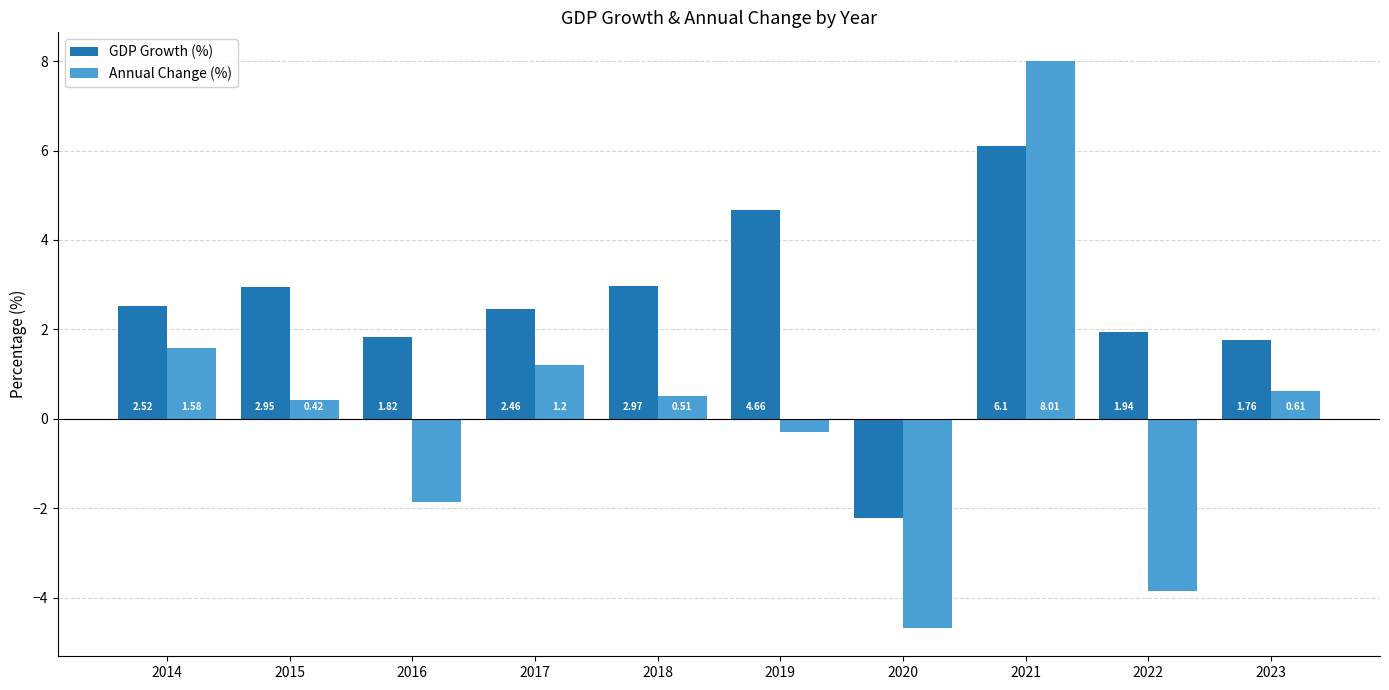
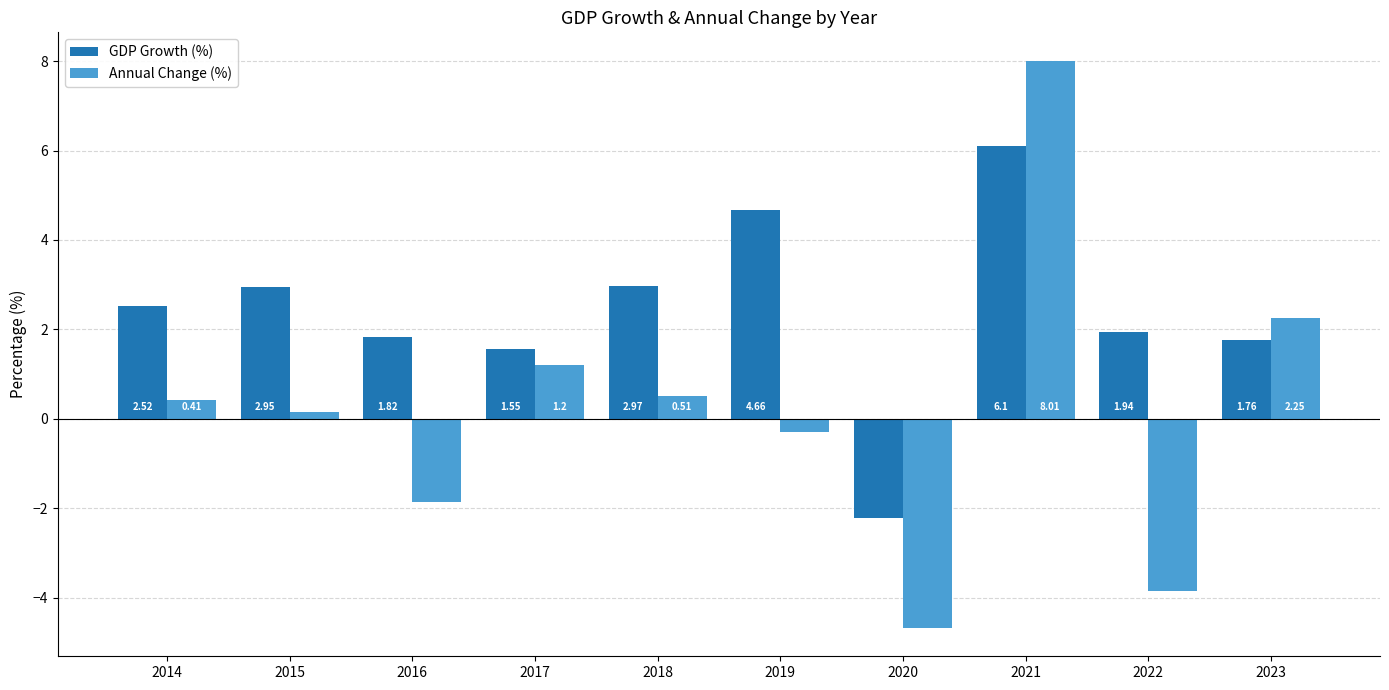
  {
    "GDP Growth (%)": {
      "2014": 2.52,
      "2015": 2.95,
      "2016": 1.82,
-     "2017": 2.46,
+     "2017": 1.55,
      "2018": 2.97,
      "2019": 4.66,
      "2021": 6.1,
      "2022": 1.94,
      "2023": 1.76
    },
    "Annual Change (%)": {
-     "2014": 1.58,
-     "2015": 0.4,
+     "2014": 0.41,
+     "2015": 0.2,
      "2017": 1.2,
      "2018": 0.51,
      "2021": 8.01,
-     "2023": 0.61
+     "2023": 2.25
    }
  }
